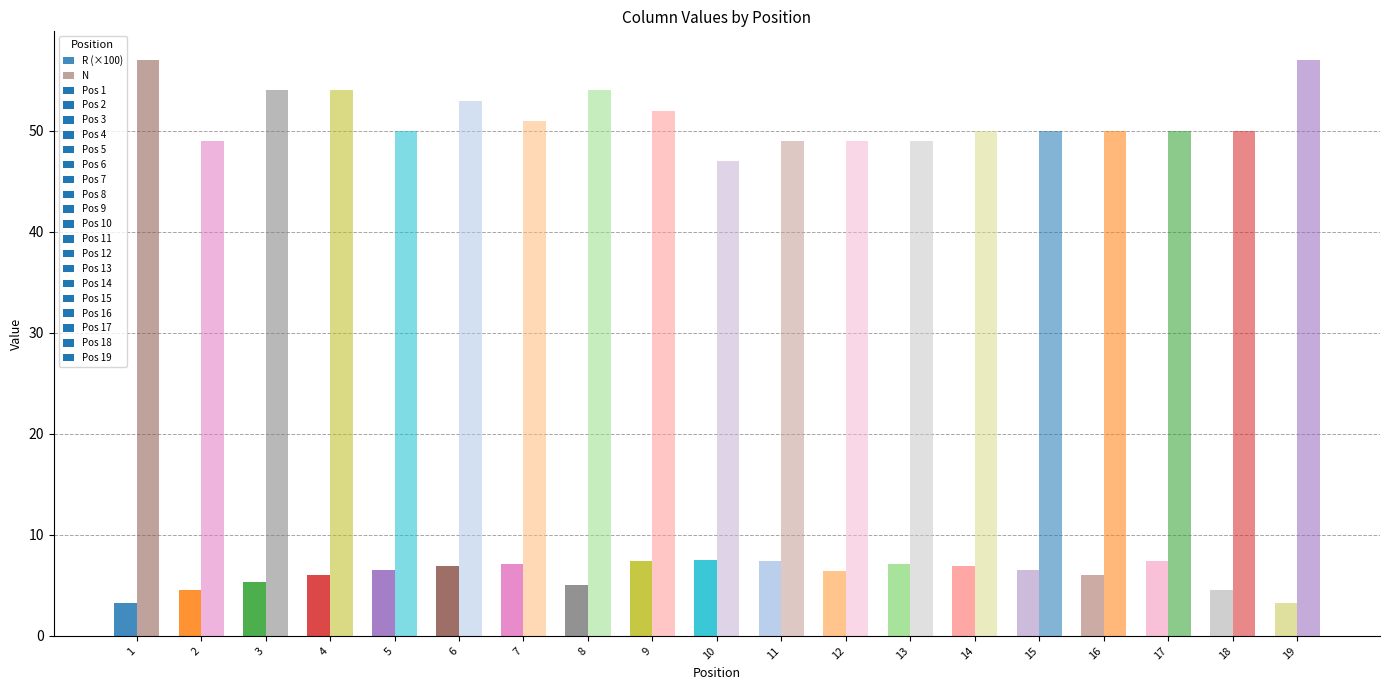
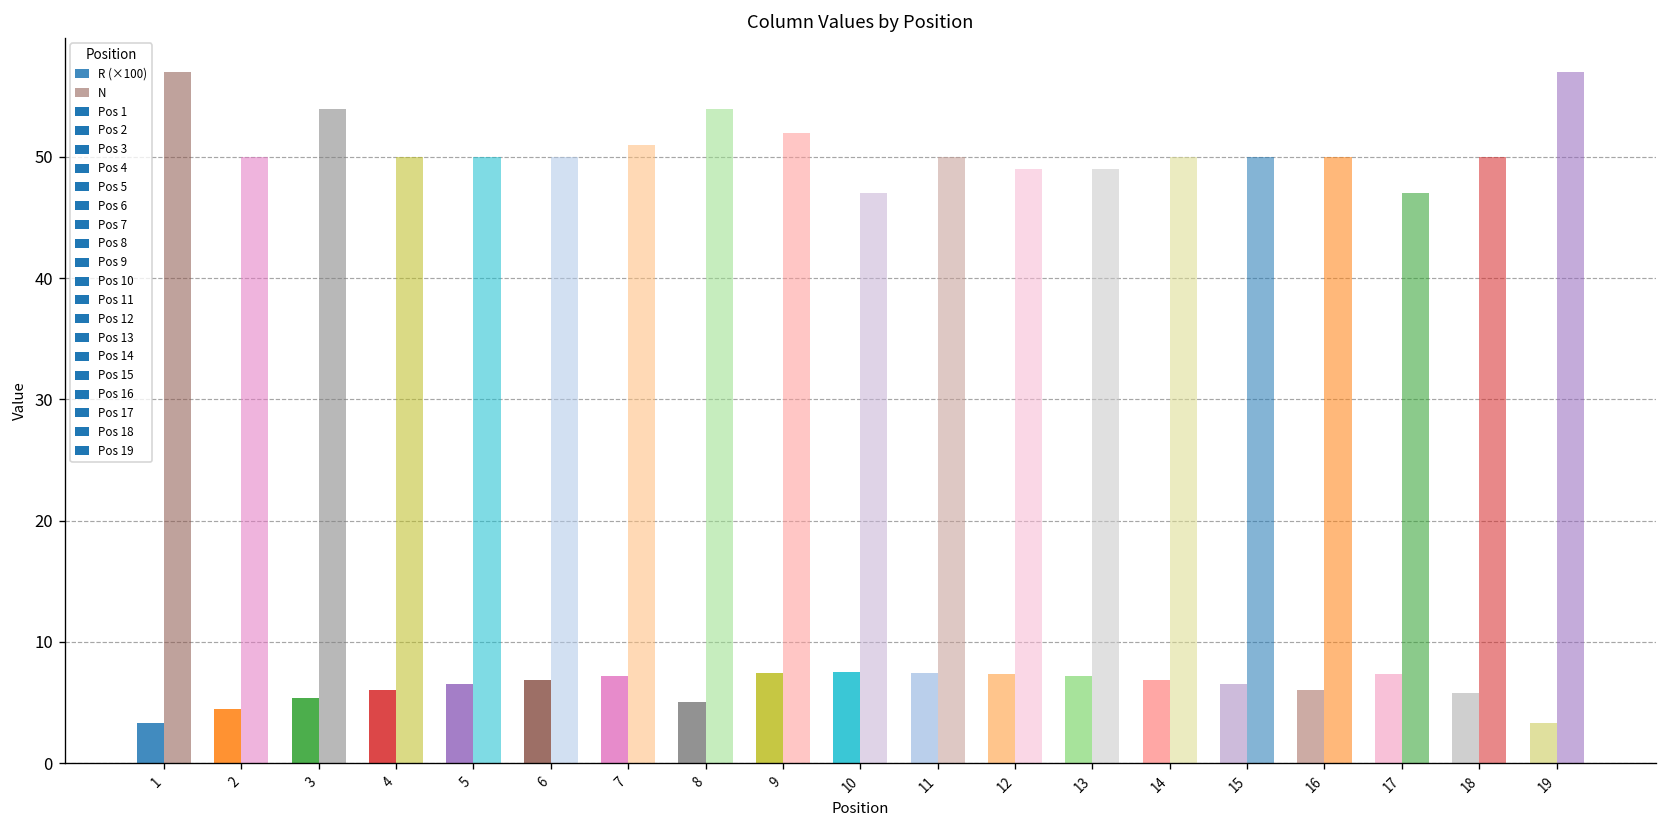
  {
    "R (×100)": {
      "1": 3.3,
      "2": 4.5,
      "3": 5.4,
      "4": 6.0,
      "5": 6.5,
      "6": 6.9,
      "7": 7.2,
      "8": 5.0,
      "9": 7.5,
      "10": 7.5,
      "11": 7.5,
-     "12": 6.4,
+     "12": 7.3,
      "13": 7.2,
      "14": 6.9,
      "15": 6.5,
      "16": 6.0,
      "17": 7.4,
-     "18": 4.5,
+     "18": 5.8,
      "19": 3.3
    },
    "N": {
      "1": 57,
-     "2": 49,
+     "2": 50,
      "3": 54,
-     "4": 54,
+     "4": 50,
      "5": 50,
-     "6": 53,
+     "6": 50,
      "7": 51,
      "8": 54,
      "9": 52,
      "10": 47,
-     "11": 49,
+     "11": 50,
      "12": 49,
      "13": 49,
      "14": 50,
      "15": 50,
      "16": 50,
-     "17": 50,
+     "17": 47,
      "18": 50,
      "19": 57
    }
  }
